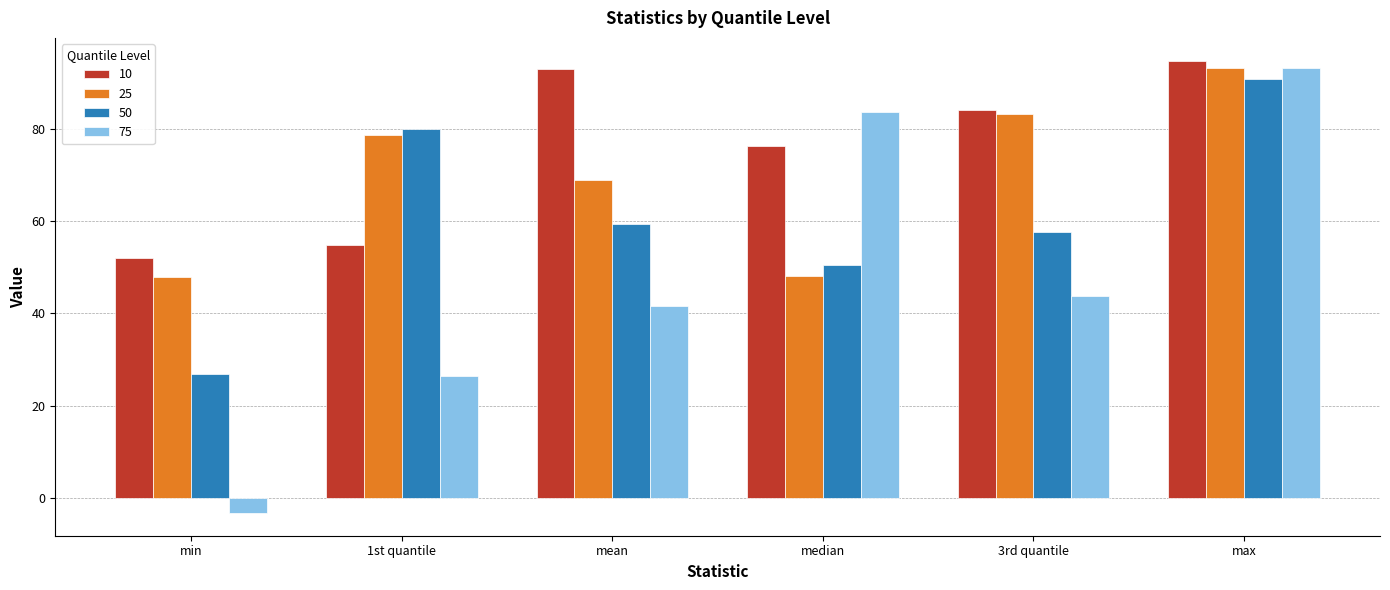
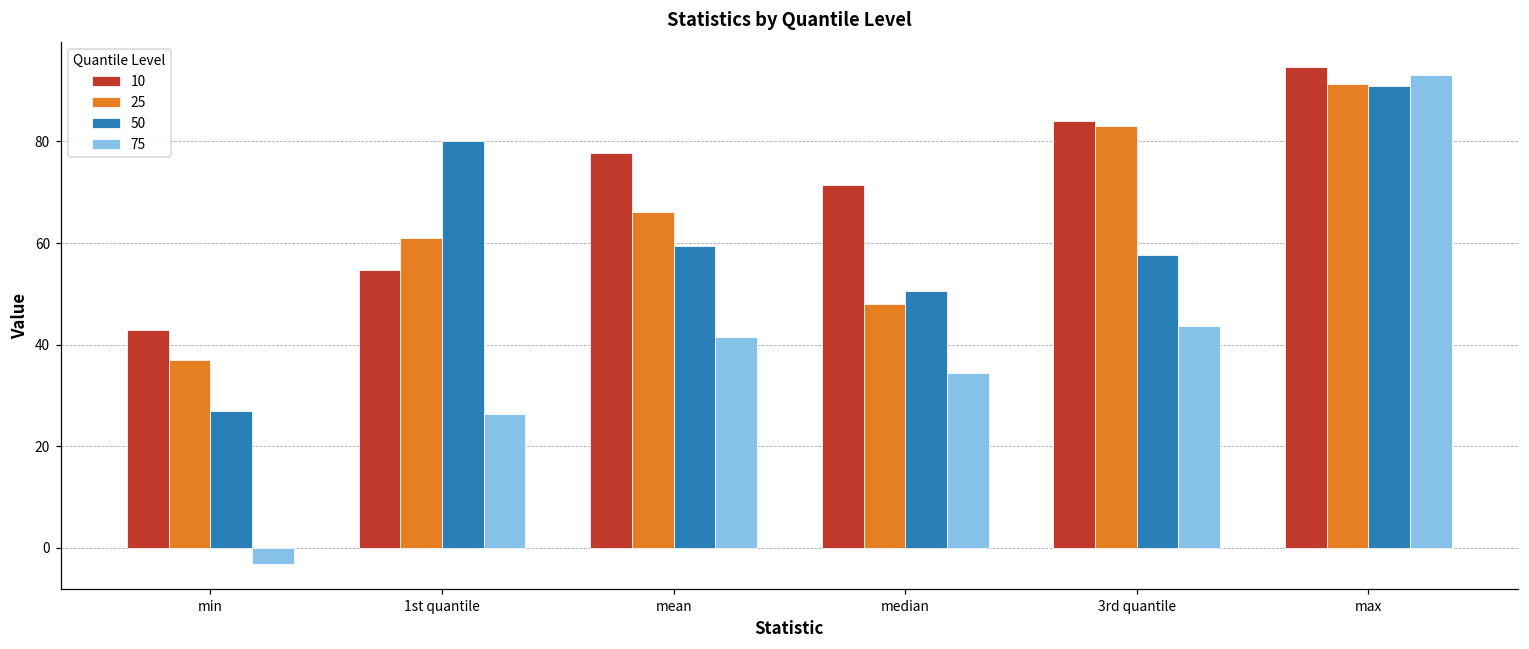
  {
    "10": {
-     "min": 52,
+     "min": 43,
      "1st quantile": 55,
-     "mean": 93,
-     "median": 76,
+     "mean": 78,
+     "median": 72,
      "3rd quantile": 84,
      "max": 95
    },
    "25": {
-     "min": 48,
-     "1st quantile": 79,
-     "mean": 69,
+     "min": 37,
+     "1st quantile": 61,
+     "mean": 66,
      "median": 48,
      "3rd quantile": 83,
-     "max": 93
+     "max": 91
    },
    "50": {
      "min": 27,
      "1st quantile": 80,
      "mean": 59,
      "median": 51,
      "3rd quantile": 58,
      "max": 91
    },
    "75": {
      "min": -3,
      "1st quantile": 26,
      "mean": 42,
-     "median": 84,
+     "median": 34,
      "3rd quantile": 44,
      "max": 93
    }
  }
